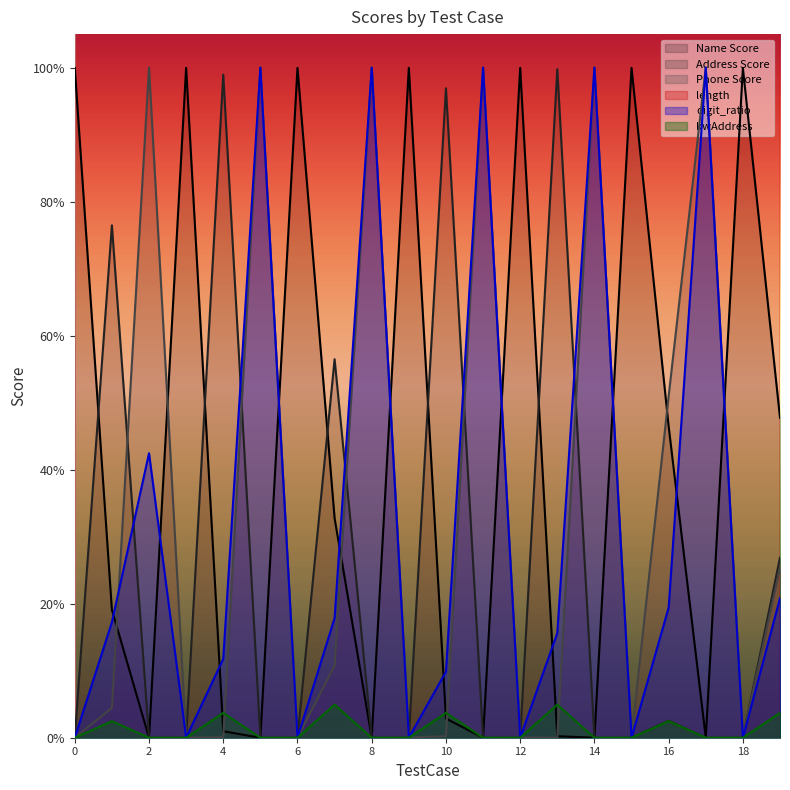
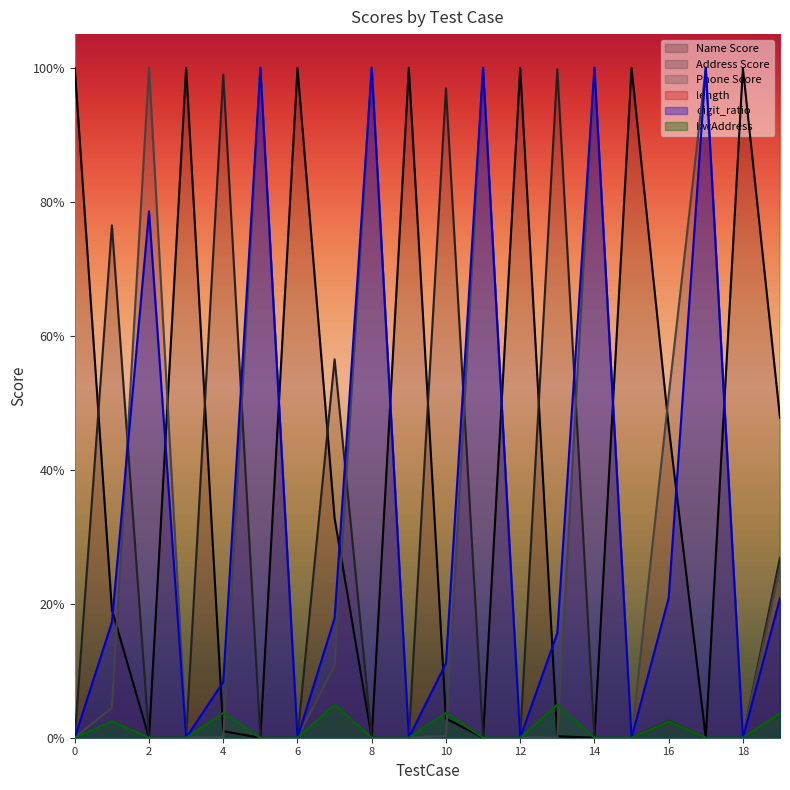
  {
    "digit_ratio": {
-     "2": "42%",
-     "4": "12%",
-     "10": "10%",
-     "16": "19%"
+     "2": "79%",
+     "4": "8%",
+     "10": "11%",
+     "16": "21%"
    }
  }
